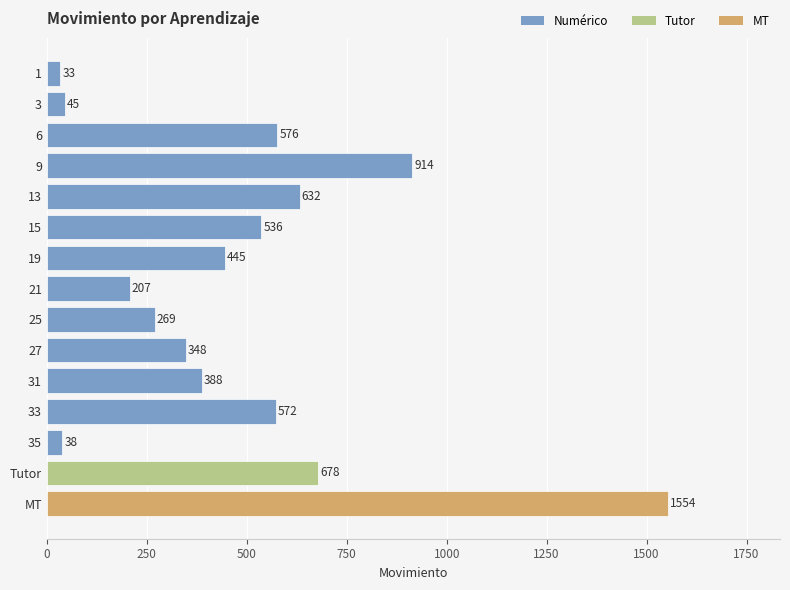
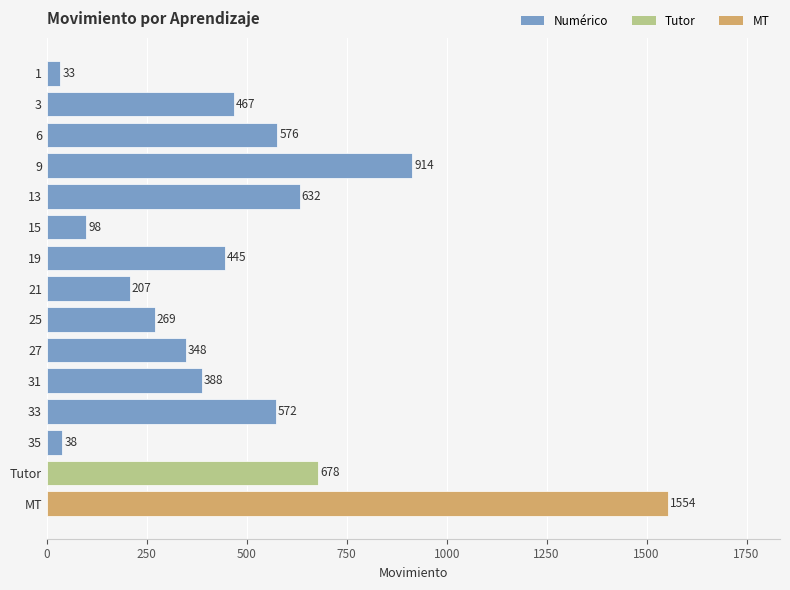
  {
    "1": 33,
-   "3": 45,
+   "3": 467,
    "6": 576,
    "9": 914,
    "13": 632,
-   "15": 536,
+   "15": 98,
    "19": 445,
    "21": 207,
    "25": 269,
    "27": 348,
    "31": 388,
    "33": 572,
    "35": 38,
    "Tutor": 678,
    "MT": 1554
  }
